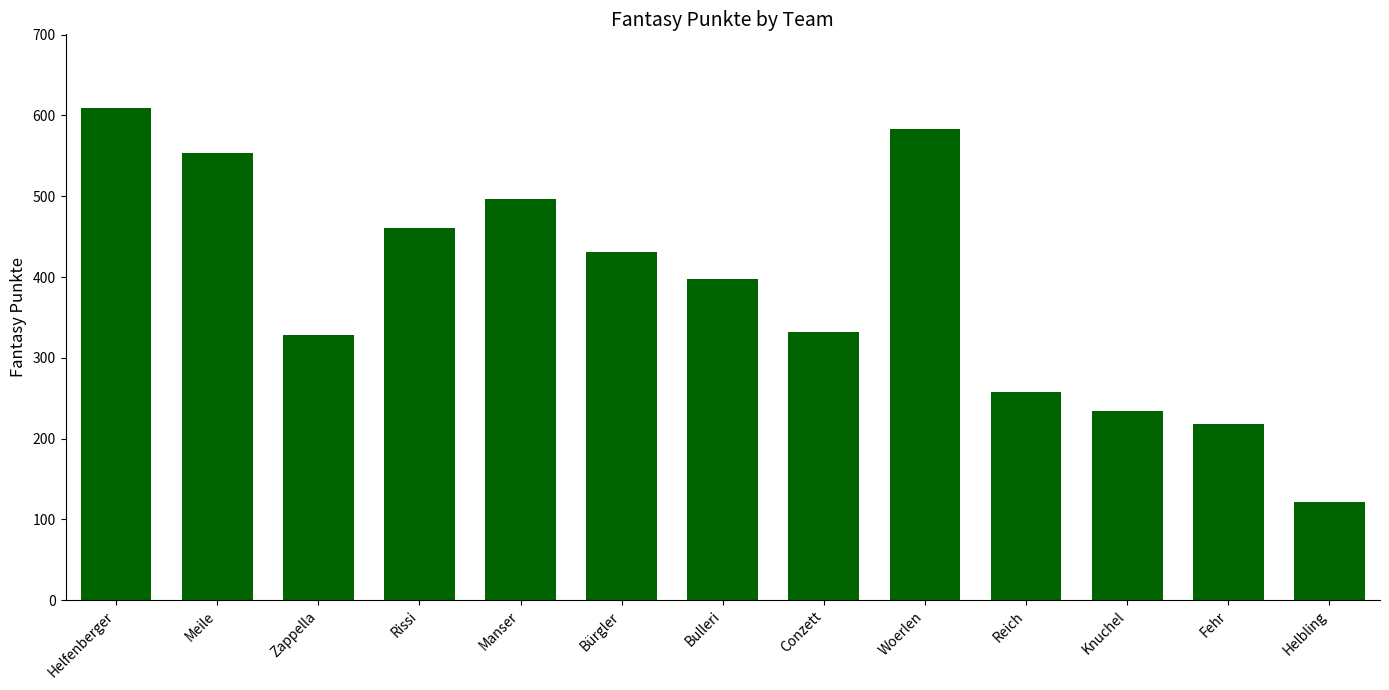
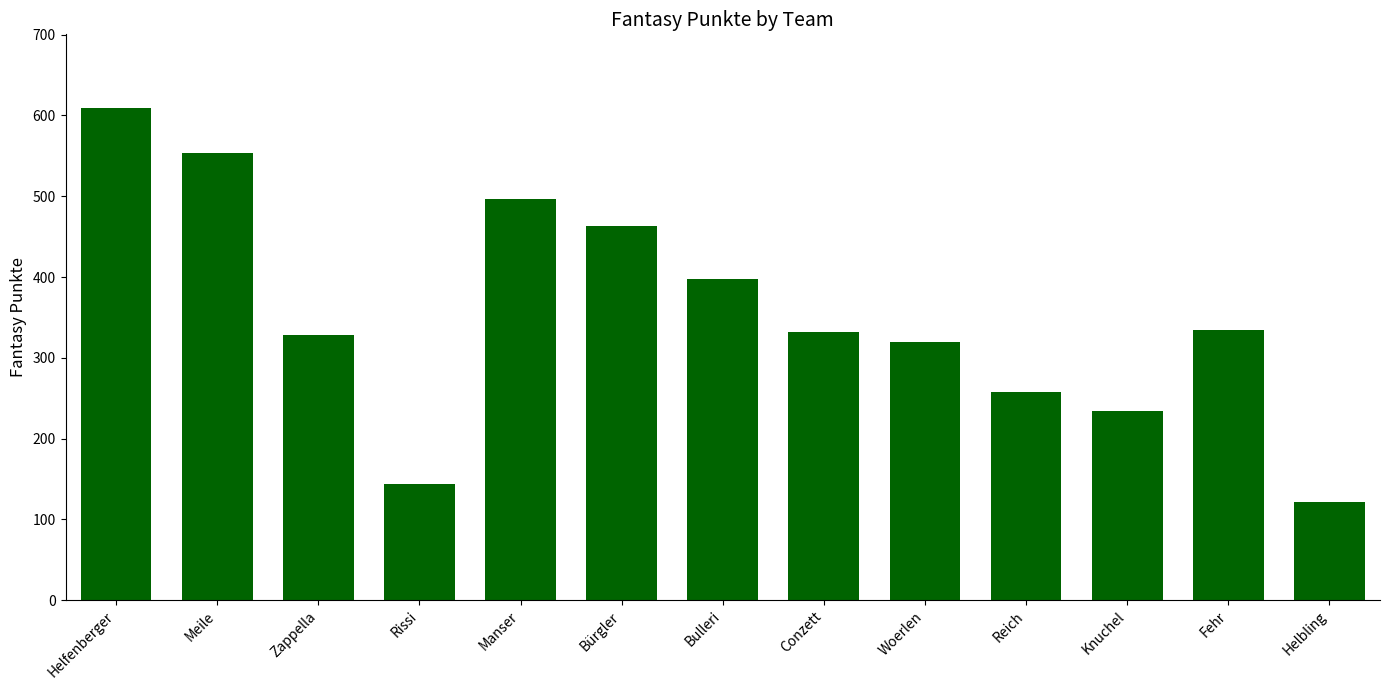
  {
    "Helfenberger": 610,
    "Meile": 550,
    "Zappella": 330,
-   "Rissi": 460,
+   "Rissi": 140,
    "Manser": 500,
-   "Bürgler": 430,
+   "Bürgler": 460,
    "Bulleri": 400,
    "Conzett": 330,
-   "Woerlen": 580,
+   "Woerlen": 320,
    "Reich": 260,
    "Knuchel": 230,
-   "Fehr": 220,
+   "Fehr": 330,
    "Helbling": 120
  }
